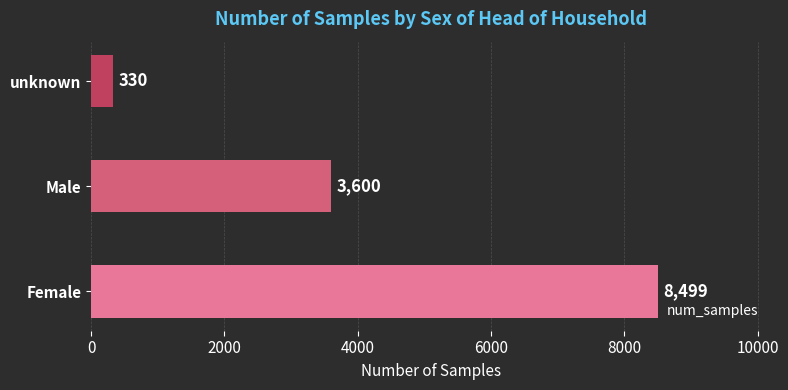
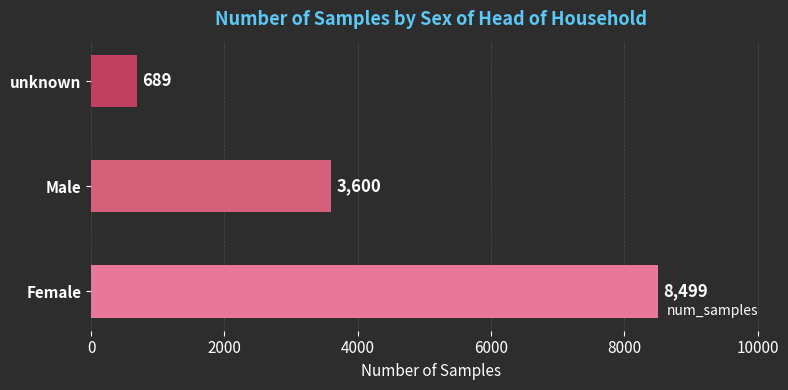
  {
-   "unknown": "330",
+   "unknown": "689",
    "Male": "3,600",
    "Female": "8,499"
  }
